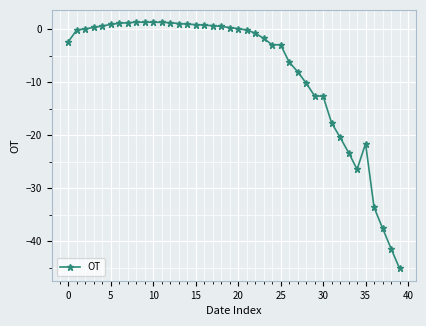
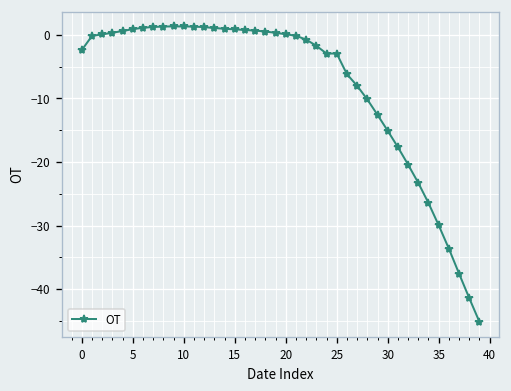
  {
    "0": -2,
    "5": 1,
    "10": 1,
    "15": 1,
    "20": 0,
    "25": -3,
-   "30": -13,
-   "35": -22
+   "30": -15,
+   "35": -30
  }
